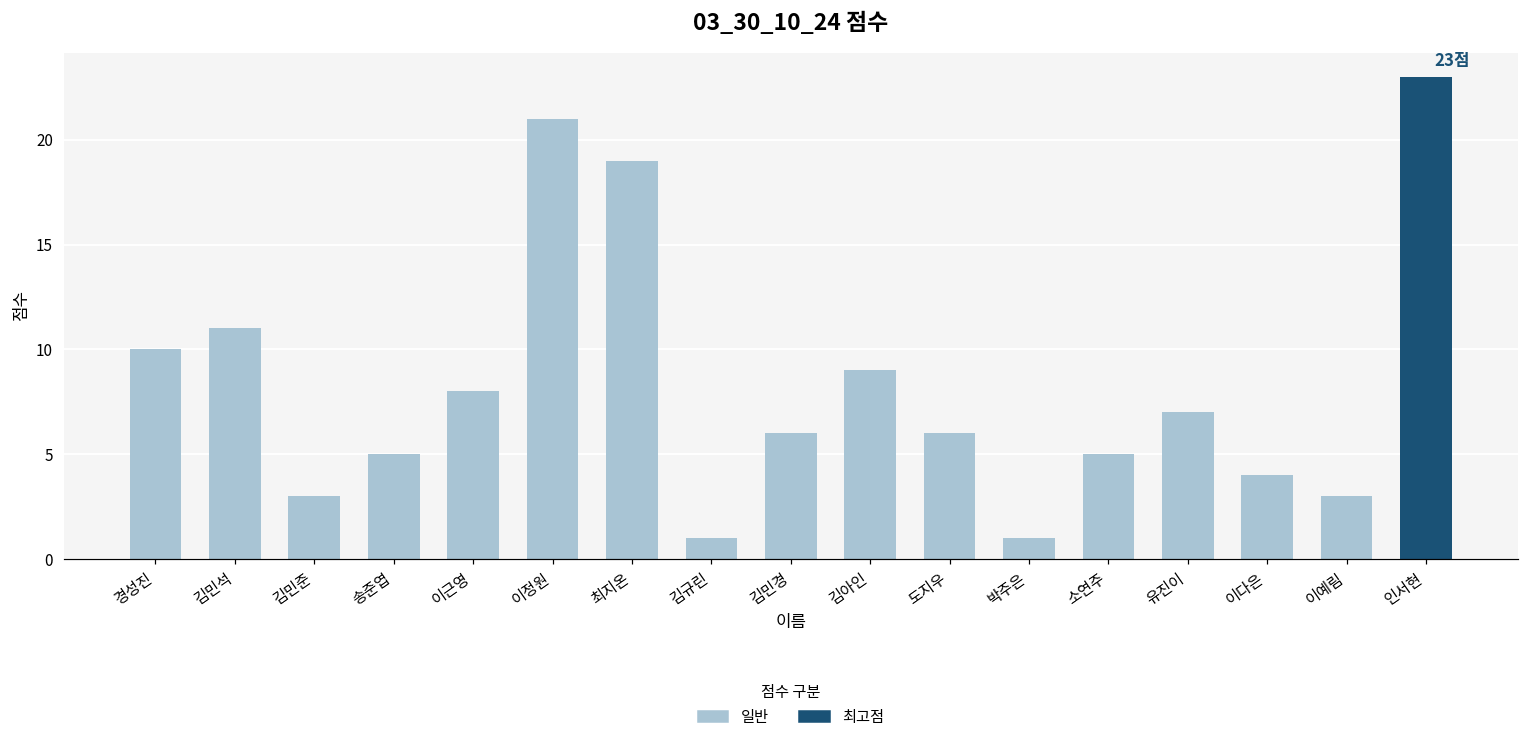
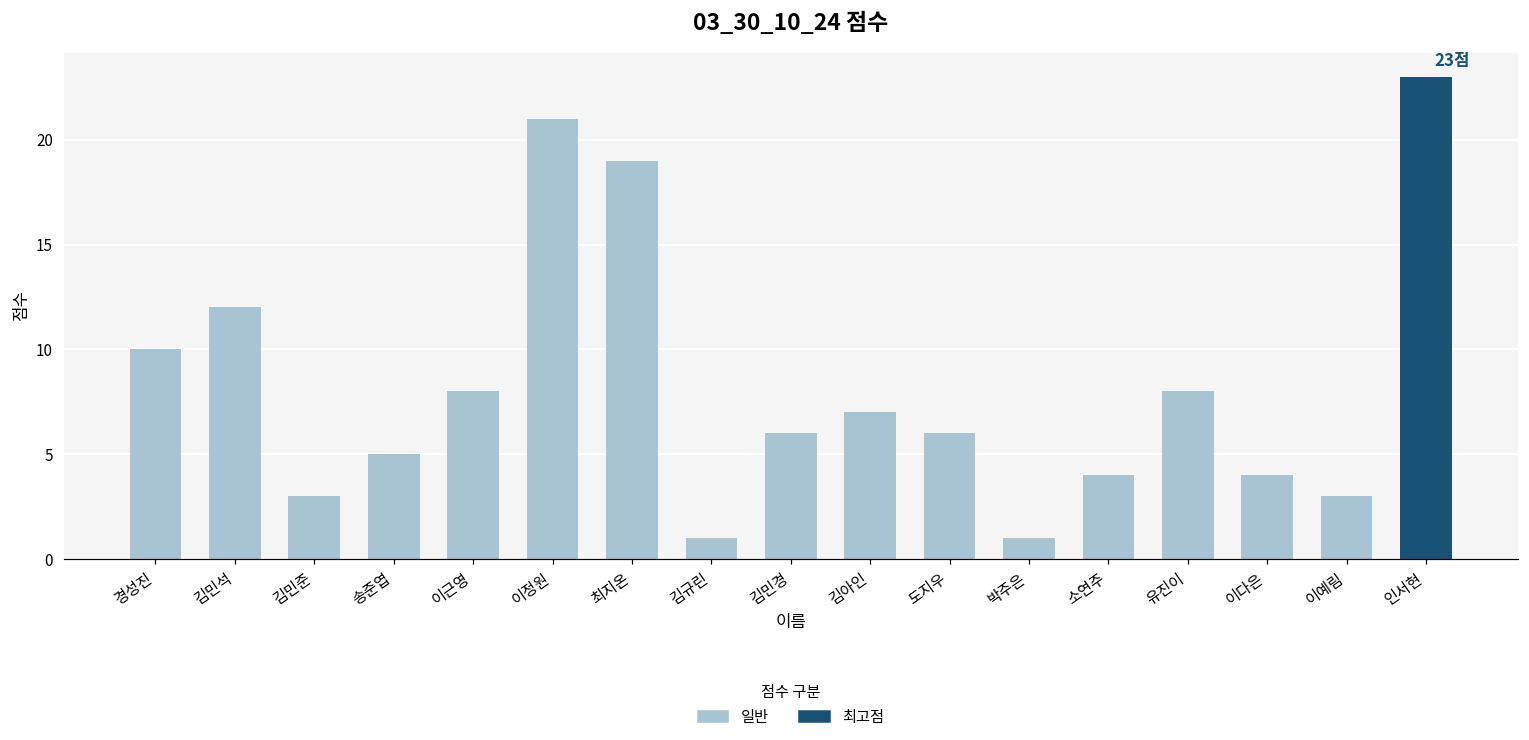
  {
    "경성진": 10,
-   "김민석": 11,
+   "김민석": 12,
    "김민준": 3,
    "송준엽": 5,
    "이근영": 8,
    "이정원": 21,
    "최지온": 19,
    "김규린": 1,
    "김민경": 6,
-   "김아인": 9,
+   "김아인": 7,
    "도지우": 6,
    "박주은": 1,
-   "소연주": 5,
-   "유진이": 7,
+   "소연주": 4,
+   "유진이": 8,
    "이다은": 4,
    "이예림": 3
  }
